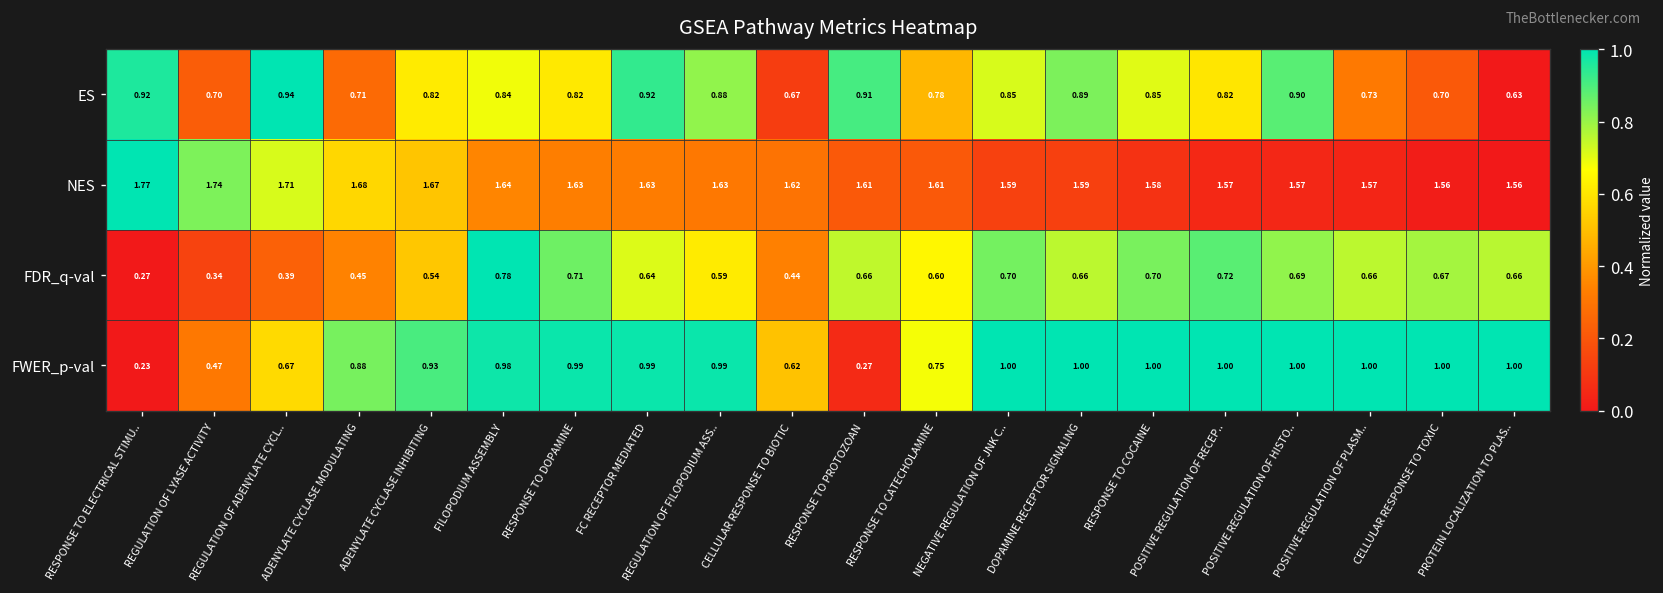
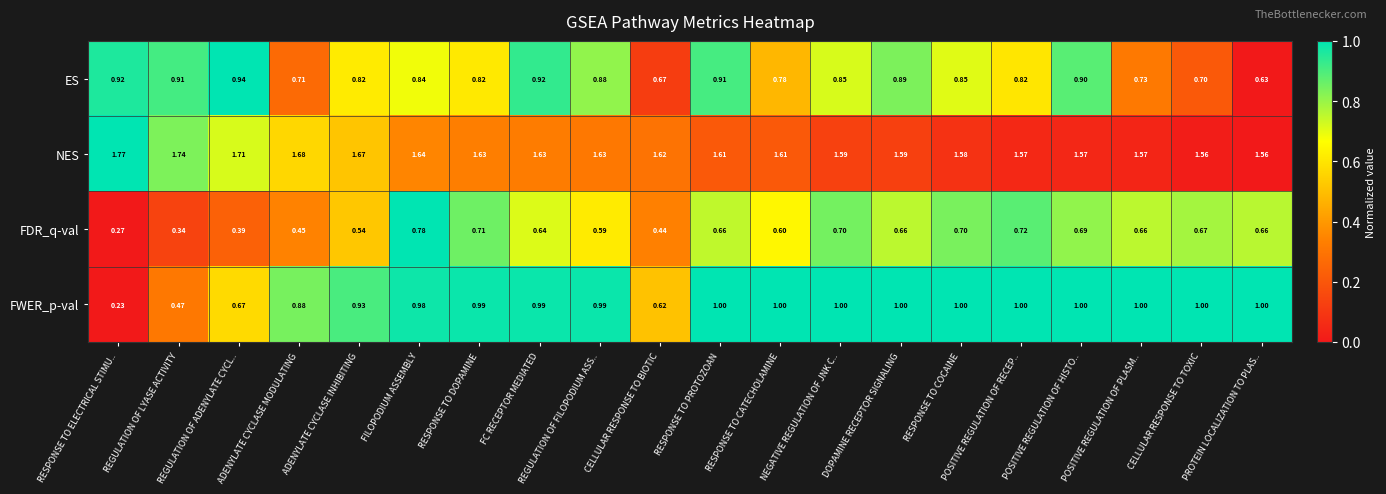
  {
    "ES": {
      "RESPONSE TO ELECTRICAL STIMU..": 0.92,
-     "REGULATION OF LYASE ACTIVITY": 0.70,
+     "REGULATION OF LYASE ACTIVITY": 0.91,
      "REGULATION OF ADENYLATE CYCL..": 0.94,
      "ADENYLATE CYCLASE MODULATING": 0.71,
      "ADENYLATE CYCLASE INHIBITING": 0.82,
      "FILOPODIUM ASSEMBLY": 0.84,
      "RESPONSE TO DOPAMINE": 0.82,
      "FC RECEPTOR MEDIATED": 0.92,
      "REGULATION OF FILOPODIUM ASS..": 0.88,
      "CELLULAR RESPONSE TO BIOTIC": 0.67,
      "RESPONSE TO PROTOZOAN": 0.91,
      "RESPONSE TO CATECHOLAMINE": 0.78,
      "NEGATIVE REGULATION OF JNK C..": 0.85,
      "DOPAMINE RECEPTOR SIGNALING": 0.89,
      "RESPONSE TO COCAINE": 0.85,
      "POSITIVE REGULATION OF RECEP..": 0.82,
      "POSITIVE REGULATION OF HISTO..": 0.90,
      "POSITIVE REGULATION OF PLASM..": 0.73,
      "CELLULAR RESPONSE TO TOXIC": 0.70,
      "PROTEIN LOCALIZATION TO PLAS..": 0.63
    },
    "NES": {
      "RESPONSE TO ELECTRICAL STIMU..": 1.77,
      "REGULATION OF LYASE ACTIVITY": 1.74,
      "REGULATION OF ADENYLATE CYCL..": 1.71,
      "ADENYLATE CYCLASE MODULATING": 1.68,
      "ADENYLATE CYCLASE INHIBITING": 1.67,
      "FILOPODIUM ASSEMBLY": 1.64,
      "RESPONSE TO DOPAMINE": 1.63,
      "FC RECEPTOR MEDIATED": 1.63,
      "REGULATION OF FILOPODIUM ASS..": 1.63,
      "CELLULAR RESPONSE TO BIOTIC": 1.62,
      "RESPONSE TO PROTOZOAN": 1.61,
      "RESPONSE TO CATECHOLAMINE": 1.61,
      "NEGATIVE REGULATION OF JNK C..": 1.59,
      "DOPAMINE RECEPTOR SIGNALING": 1.59,
      "RESPONSE TO COCAINE": 1.58,
      "POSITIVE REGULATION OF RECEP..": 1.57,
      "POSITIVE REGULATION OF HISTO..": 1.57,
      "POSITIVE REGULATION OF PLASM..": 1.57,
      "CELLULAR RESPONSE TO TOXIC": 1.56,
      "PROTEIN LOCALIZATION TO PLAS..": 1.56
    },
    "FDR_q-val": {
      "RESPONSE TO ELECTRICAL STIMU..": 0.27,
      "REGULATION OF LYASE ACTIVITY": 0.34,
      "REGULATION OF ADENYLATE CYCL..": 0.39,
      "ADENYLATE CYCLASE MODULATING": 0.45,
      "ADENYLATE CYCLASE INHIBITING": 0.54,
      "FILOPODIUM ASSEMBLY": 0.78,
      "RESPONSE TO DOPAMINE": 0.71,
      "FC RECEPTOR MEDIATED": 0.64,
      "REGULATION OF FILOPODIUM ASS..": 0.59,
      "CELLULAR RESPONSE TO BIOTIC": 0.44,
      "RESPONSE TO PROTOZOAN": 0.66,
      "RESPONSE TO CATECHOLAMINE": 0.60,
      "NEGATIVE REGULATION OF JNK C..": 0.70,
      "DOPAMINE RECEPTOR SIGNALING": 0.66,
      "RESPONSE TO COCAINE": 0.70,
      "POSITIVE REGULATION OF RECEP..": 0.72,
      "POSITIVE REGULATION OF HISTO..": 0.69,
      "POSITIVE REGULATION OF PLASM..": 0.66,
      "CELLULAR RESPONSE TO TOXIC": 0.67,
      "PROTEIN LOCALIZATION TO PLAS..": 0.66
    },
    "FWER_p-val": {
      "RESPONSE TO ELECTRICAL STIMU..": 0.23,
      "REGULATION OF LYASE ACTIVITY": 0.47,
      "REGULATION OF ADENYLATE CYCL..": 0.67,
      "ADENYLATE CYCLASE MODULATING": 0.88,
      "ADENYLATE CYCLASE INHIBITING": 0.93,
      "FILOPODIUM ASSEMBLY": 0.98,
      "RESPONSE TO DOPAMINE": 0.99,
      "FC RECEPTOR MEDIATED": 0.99,
      "REGULATION OF FILOPODIUM ASS..": 0.99,
      "CELLULAR RESPONSE TO BIOTIC": 0.62,
-     "RESPONSE TO PROTOZOAN": 0.27,
-     "RESPONSE TO CATECHOLAMINE": 0.75,
+     "RESPONSE TO PROTOZOAN": 1.00,
+     "RESPONSE TO CATECHOLAMINE": 1.00,
      "NEGATIVE REGULATION OF JNK C..": 1.00,
      "DOPAMINE RECEPTOR SIGNALING": 1.00,
      "RESPONSE TO COCAINE": 1.00,
      "POSITIVE REGULATION OF RECEP..": 1.00,
      "POSITIVE REGULATION OF HISTO..": 1.00,
      "POSITIVE REGULATION OF PLASM..": 1.00,
      "CELLULAR RESPONSE TO TOXIC": 1.00,
      "PROTEIN LOCALIZATION TO PLAS..": 1.00
    }
  }
